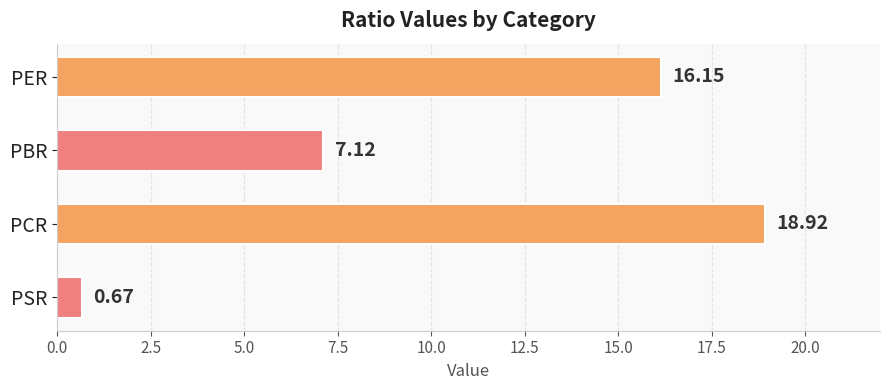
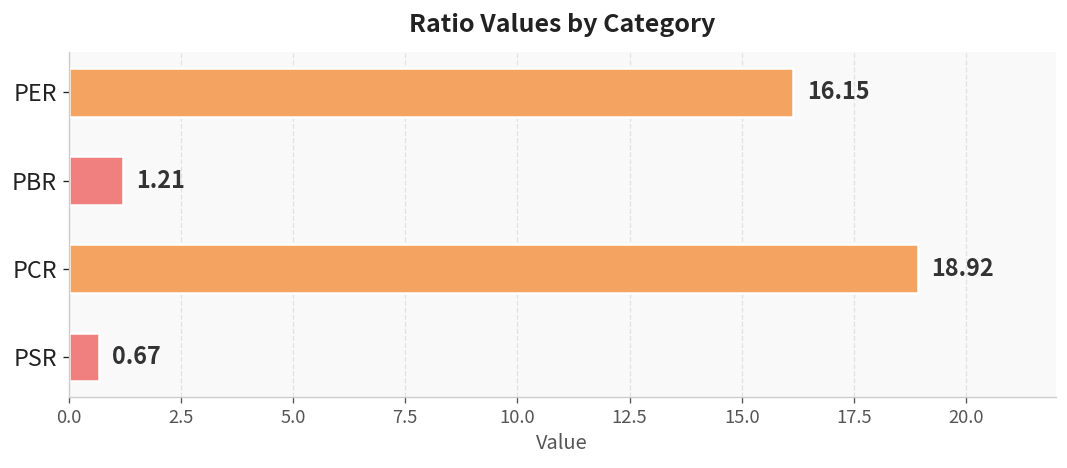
  {
    "PER": 16.15,
-   "PBR": 7.12,
+   "PBR": 1.21,
    "PCR": 18.92,
    "PSR": 0.67
  }
